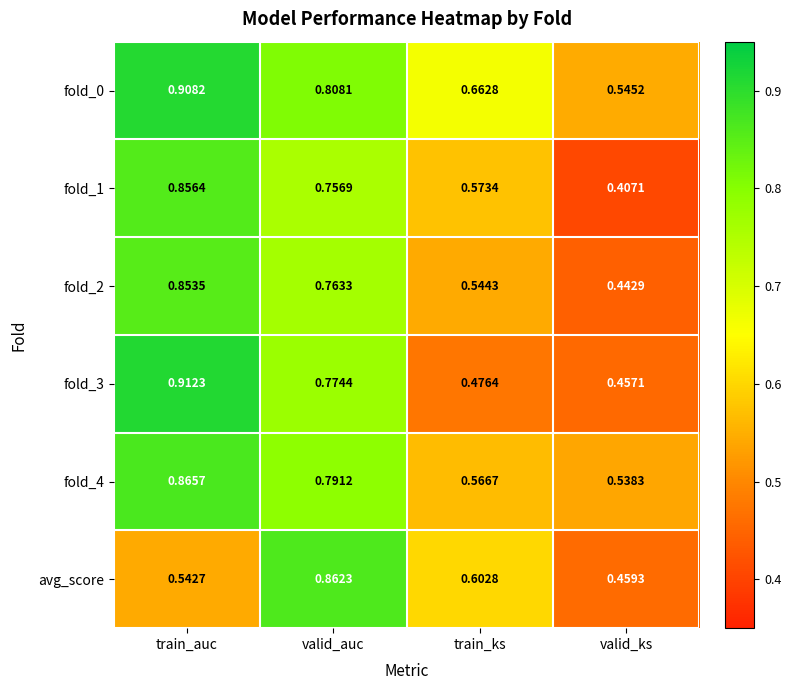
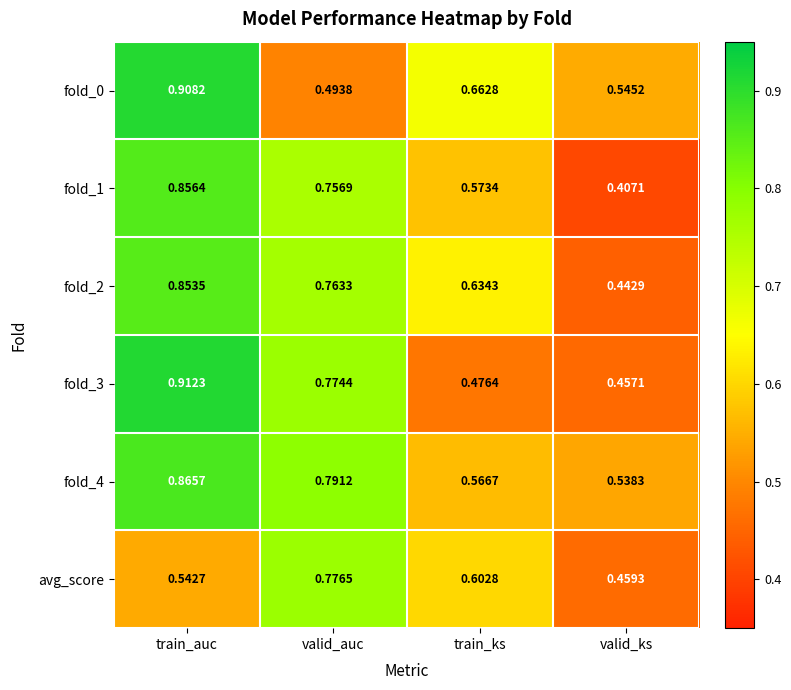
  {
    "fold_0": {
      "train_auc": 0.9082,
-     "valid_auc": 0.8081,
+     "valid_auc": 0.4938,
      "train_ks": 0.6628,
      "valid_ks": 0.5452
    },
    "fold_1": {
      "train_auc": 0.8564,
      "valid_auc": 0.7569,
      "train_ks": 0.5734,
      "valid_ks": 0.4071
    },
    "fold_2": {
      "train_auc": 0.8535,
      "valid_auc": 0.7633,
-     "train_ks": 0.5443,
+     "train_ks": 0.6343,
      "valid_ks": 0.4429
    },
    "fold_3": {
      "train_auc": 0.9123,
      "valid_auc": 0.7744,
      "train_ks": 0.4764,
      "valid_ks": 0.4571
    },
    "fold_4": {
      "train_auc": 0.8657,
      "valid_auc": 0.7912,
      "train_ks": 0.5667,
      "valid_ks": 0.5383
    },
    "avg_score": {
      "train_auc": 0.5427,
-     "valid_auc": 0.8623,
+     "valid_auc": 0.7765,
      "train_ks": 0.6028,
      "valid_ks": 0.4593
    }
  }
